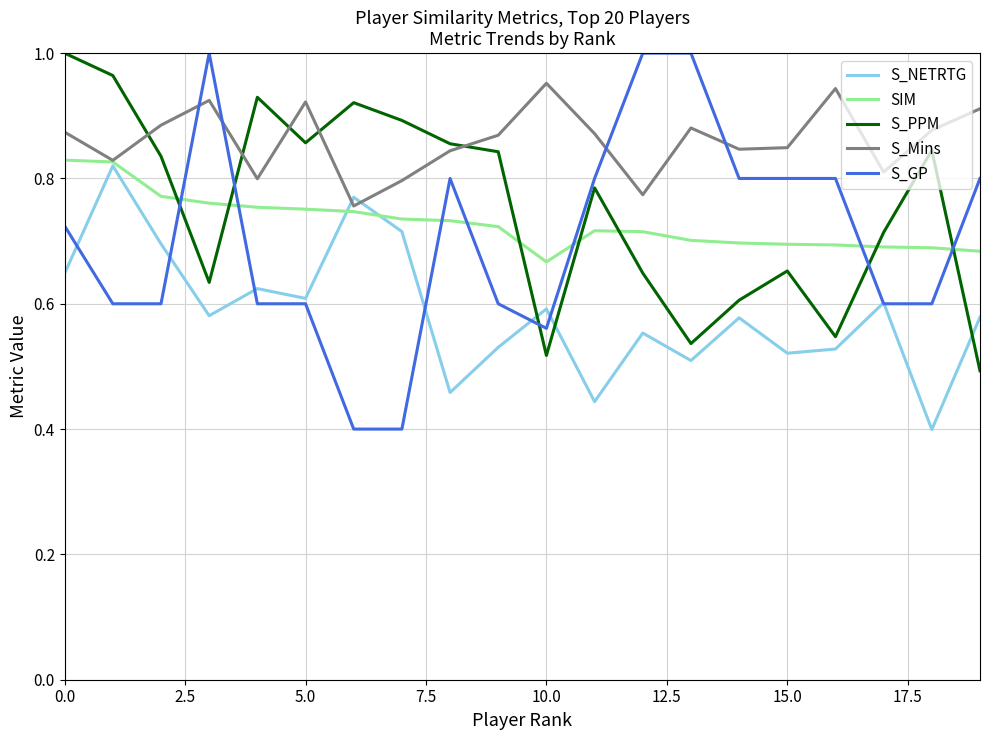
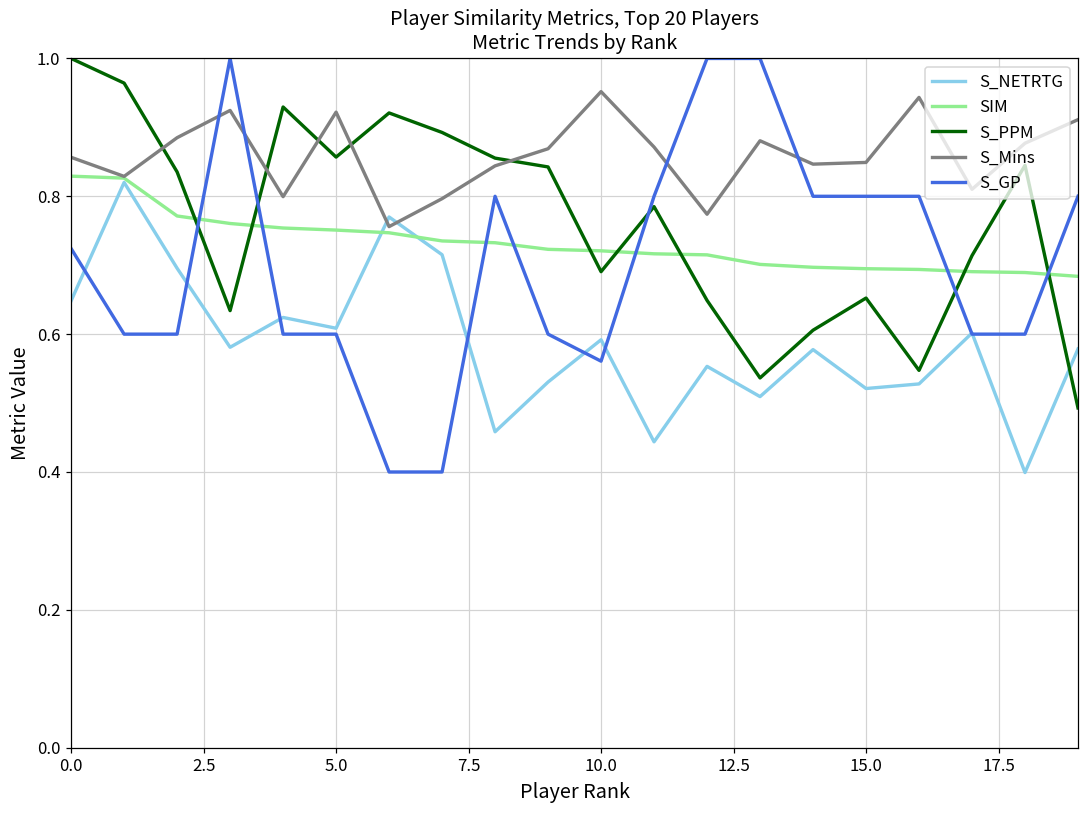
  {
    "S_NETRTG": {
      "0.0": 0.65,
      "5.0": 0.61,
      "10.0": 0.59,
      "15.0": 0.52
    },
    "SIM": {
      "0.0": 0.83,
      "5.0": 0.75,
-     "10.0": 0.67,
+     "10.0": 0.72,
      "15.0": 0.69
    },
    "S_PPM": {
      "0.0": 1.00,
      "5.0": 0.86,
-     "10.0": 0.52,
+     "10.0": 0.69,
      "15.0": 0.65
    },
    "S_Mins": {
-     "0.0": 0.87,
+     "0.0": 0.86,
      "5.0": 0.92,
      "10.0": 0.95,
      "15.0": 0.85
    },
    "S_GP": {
      "0.0": 0.72,
      "5.0": 0.60,
      "10.0": 0.56,
      "15.0": 0.80
    }
  }
